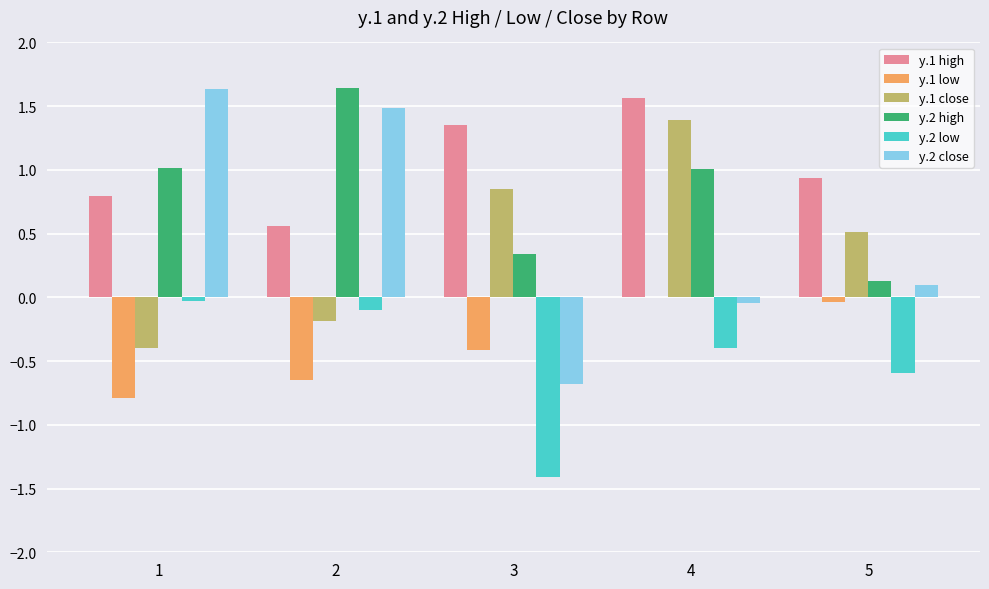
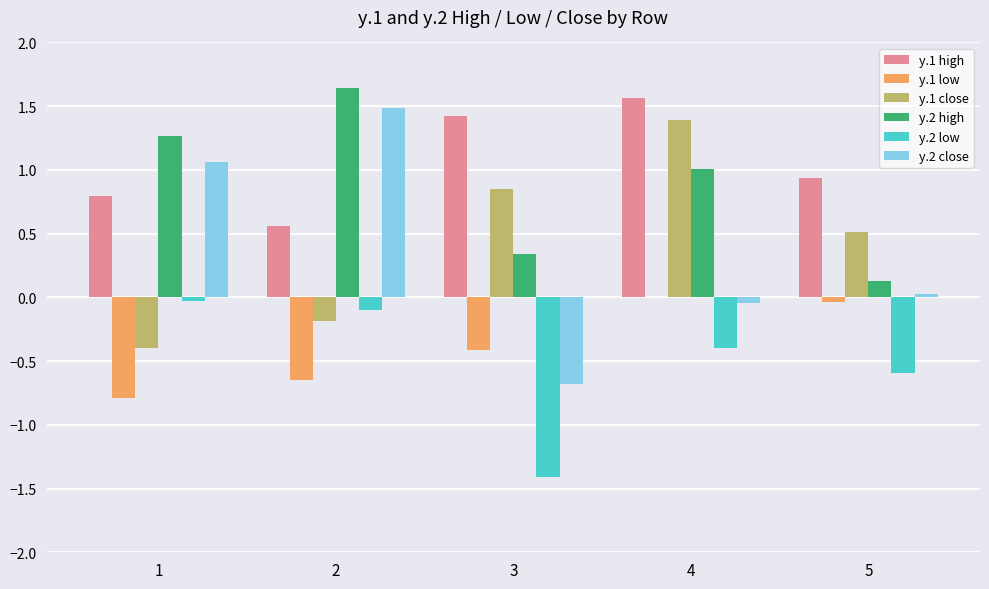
  {
    "y.1 high": {
      "1": 0.79,
      "2": 0.56,
-     "3": 1.35,
+     "3": 1.42,
      "4": 1.56,
      "5": 0.94
    },
    "y.2 high": {
-     "1": 1.02,
+     "1": 1.27,
      "2": 1.64,
      "3": 0.34,
      "4": 1.00,
      "5": 0.13
    },
    "y.2 low": {
      "1": -0.03,
      "2": -0.10,
      "3": -1.41,
      "4": -0.40,
      "5": -0.59
    },
    "y.2 close": {
-     "1": 1.63,
+     "1": 1.06,
      "2": 1.49,
      "3": -0.68,
      "4": -0.04,
-     "5": 0.10
+     "5": 0.03
    }
  }
